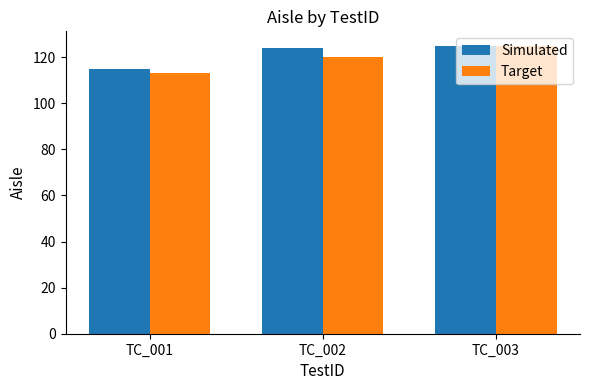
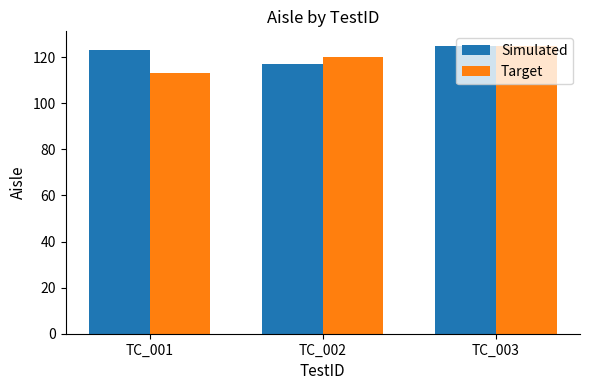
  {
    "Simulated": {
-     "TC_001": 115,
-     "TC_002": 124
+     "TC_001": 123,
+     "TC_002": 117
    },
    "Target": {
      "TC_001": 113,
      "TC_002": 120
    }
  }
